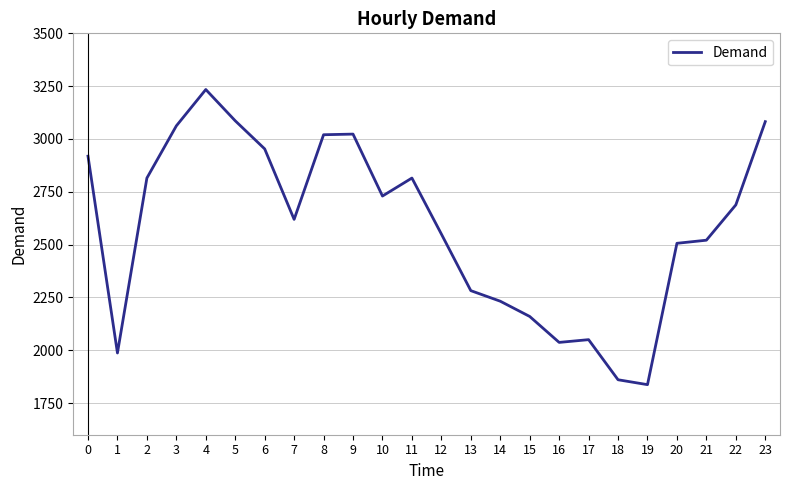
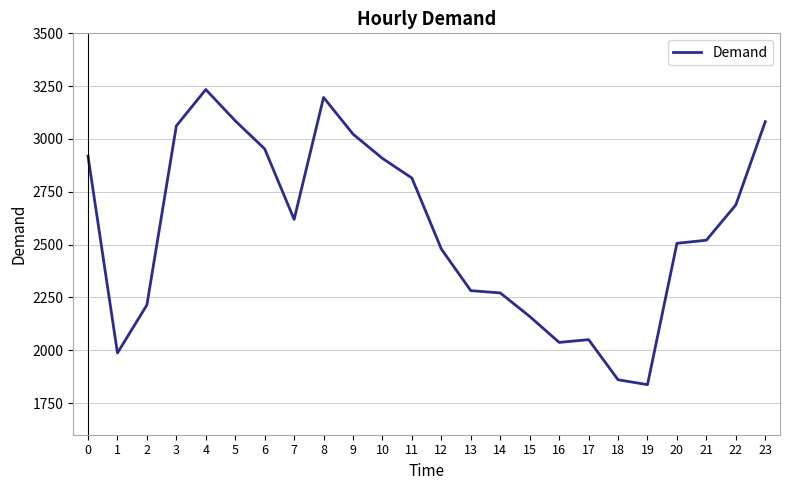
  {
    "0": 2920,
    "1": 1990,
-   "2": 2820,
+   "2": 2210,
    "3": 3060,
    "4": 3230,
    "5": 3090,
    "6": 2950,
    "7": 2620,
-   "8": 3020,
+   "8": 3200,
    "9": 3020,
-   "10": 2730,
+   "10": 2910,
    "11": 2820,
-   "12": 2550,
+   "12": 2480,
    "13": 2280,
-   "14": 2230,
+   "14": 2270,
    "15": 2160,
    "16": 2040,
    "17": 2050,
    "18": 1860,
    "19": 1840,
    "20": 2510,
    "21": 2520,
    "22": 2690,
    "23": 3080
  }
